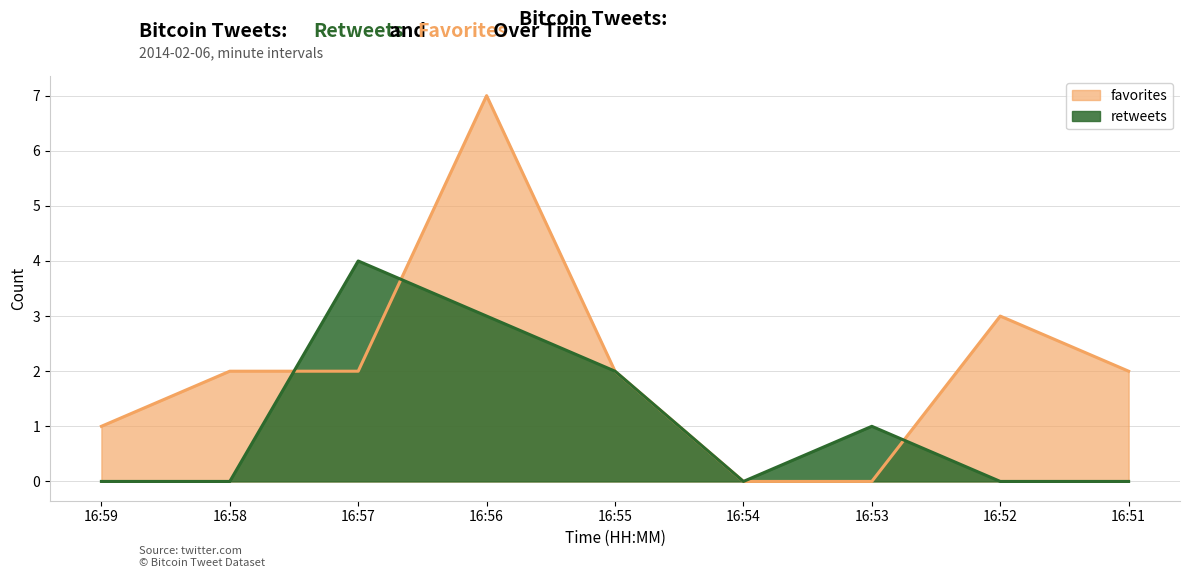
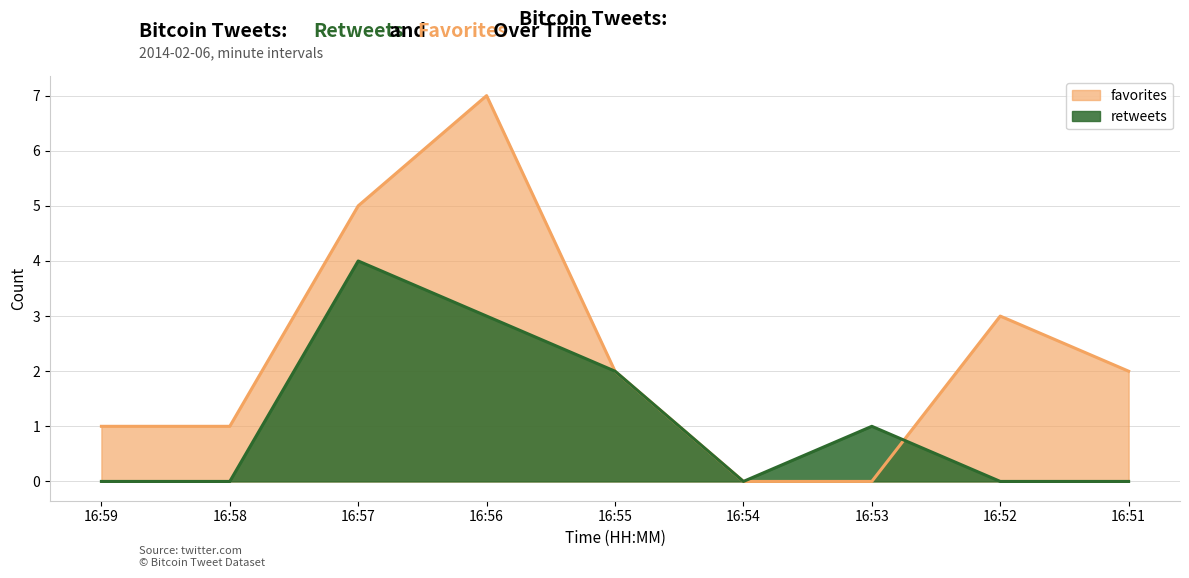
  {
    "favorites": {
      "16:59": 1,
-     "16:58": 2,
-     "16:57": 2,
+     "16:58": 1,
+     "16:57": 5,
      "16:56": 7,
      "16:53": 0,
      "16:52": 3,
      "16:51": 2
    },
    "retweets": {
      "16:59": 0,
      "16:58": 0,
      "16:57": 4,
      "16:56": 3,
      "16:53": 1,
      "16:52": 0,
      "16:51": 0
    }
  }
